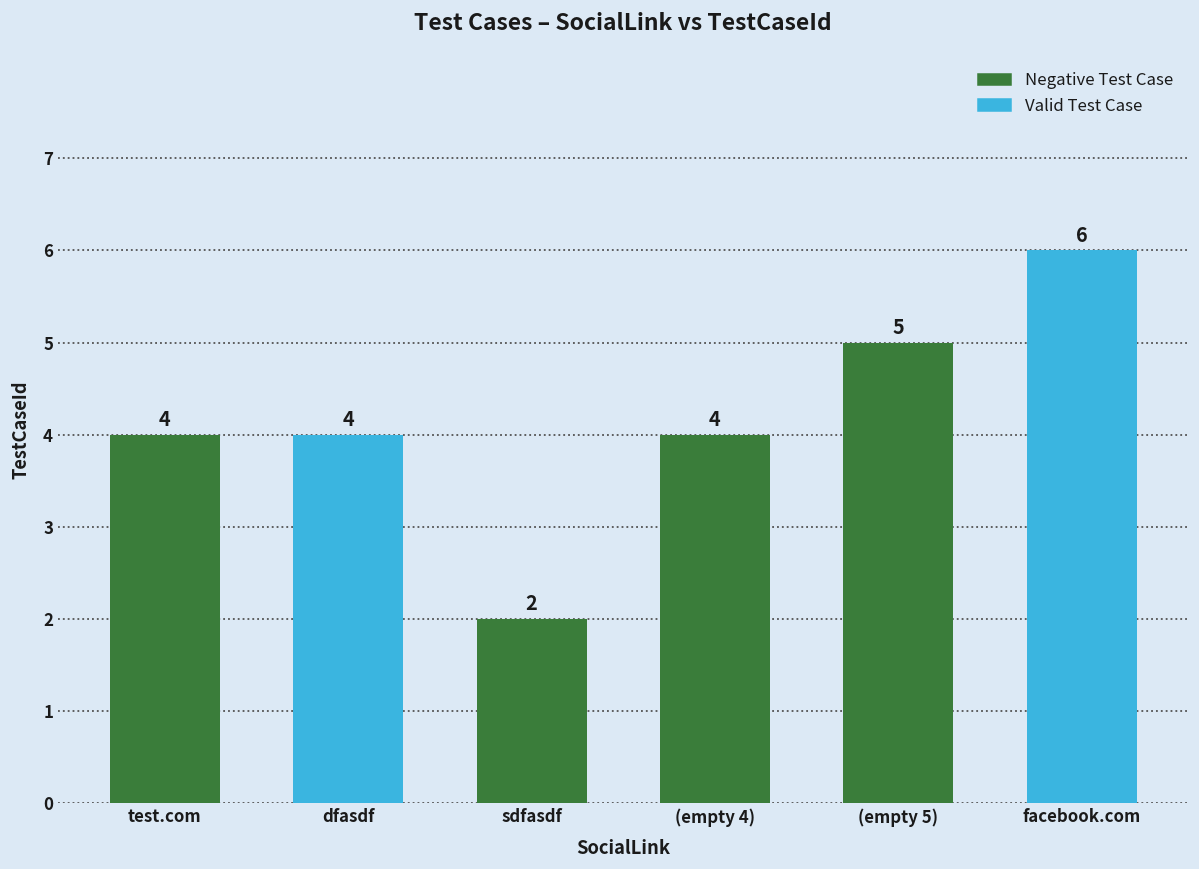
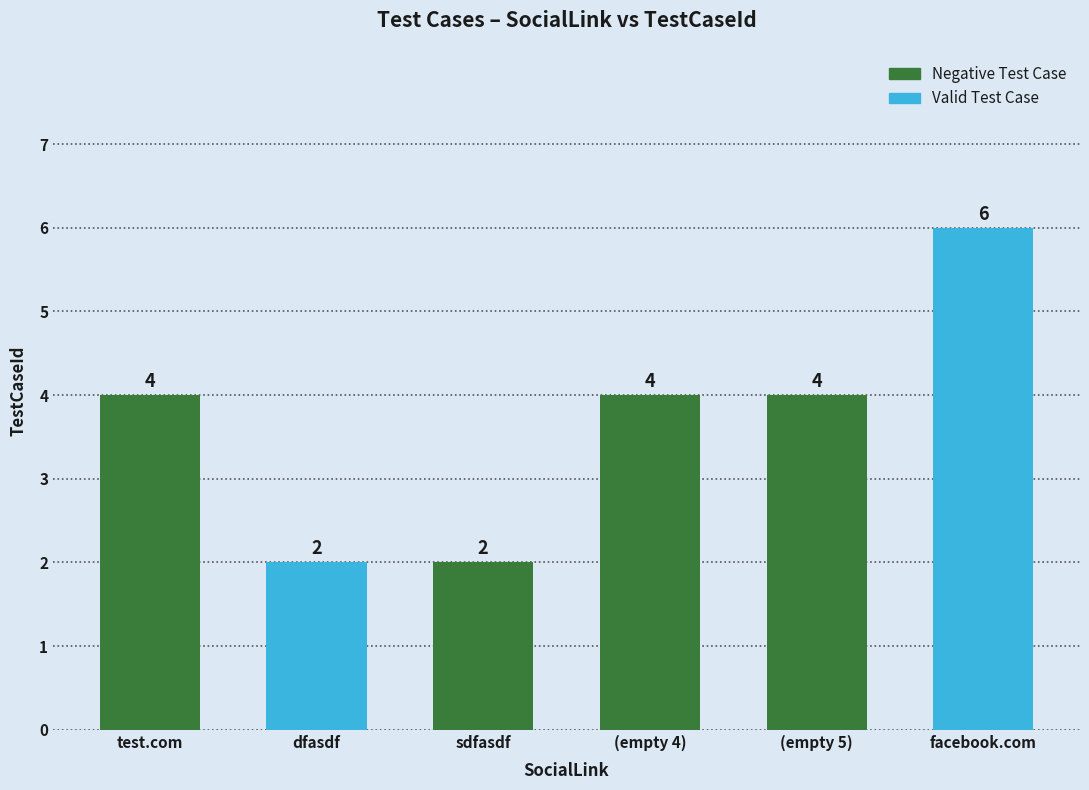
  {
    "test.com": 4,
-   "dfasdf": 4,
+   "dfasdf": 2,
    "sdfasdf": 2,
    "(empty 4)": 4,
-   "(empty 5)": 5,
+   "(empty 5)": 4,
    "facebook.com": 6
  }
